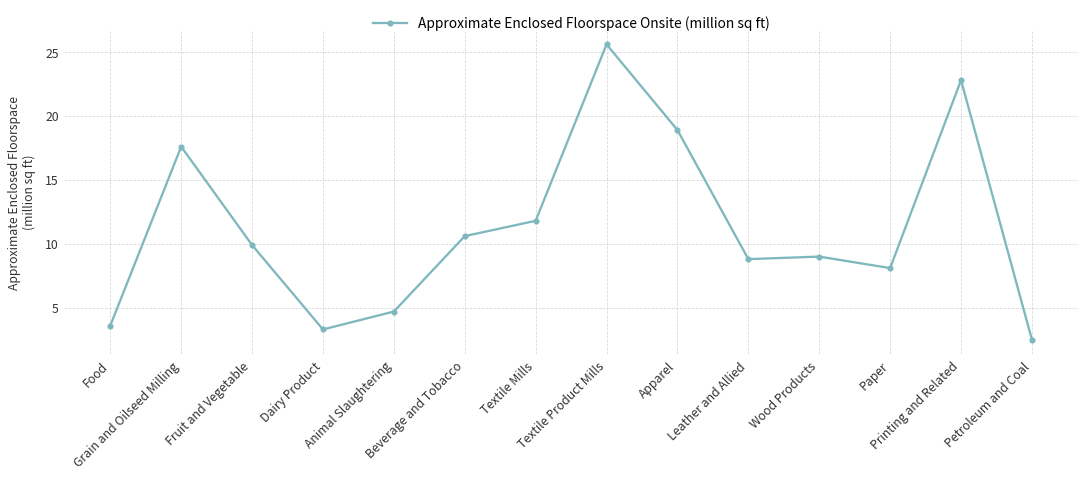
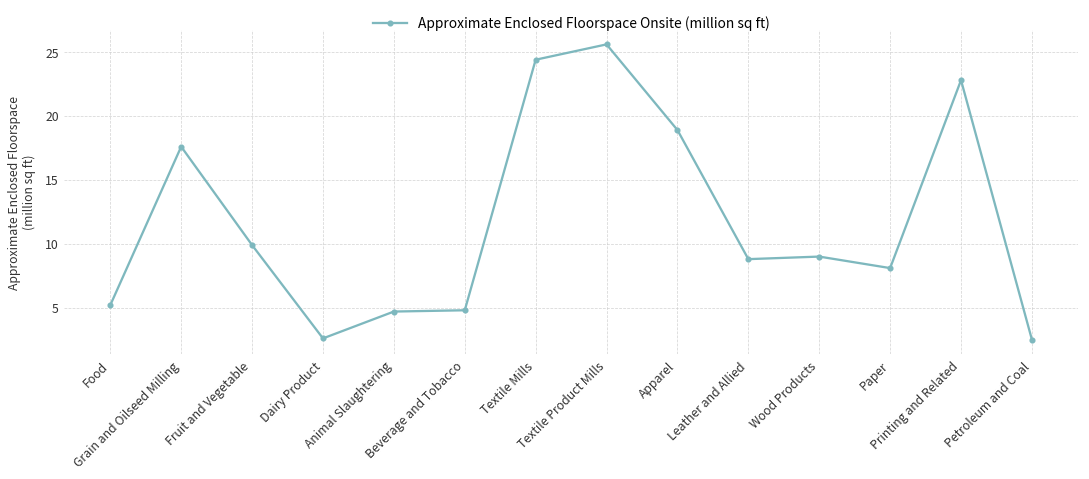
  {
-   "Food": 3.6,
+   "Food": 5.2,
    "Grain and Oilseed Milling": 17.6,
    "Fruit and Vegetable": 9.9,
-   "Dairy Product": 3.3,
+   "Dairy Product": 2.6,
    "Animal Slaughtering": 4.7,
-   "Beverage and Tobacco": 10.6,
-   "Textile Mills": 11.8,
+   "Beverage and Tobacco": 4.8,
+   "Textile Mills": 24.4,
    "Textile Product Mills": 25.6,
    "Apparel": 18.9,
    "Leather and Allied": 8.8,
    "Wood Products": 9.0,
    "Paper": 8.1,
    "Printing and Related": 22.8,
    "Petroleum and Coal": 2.5
  }
